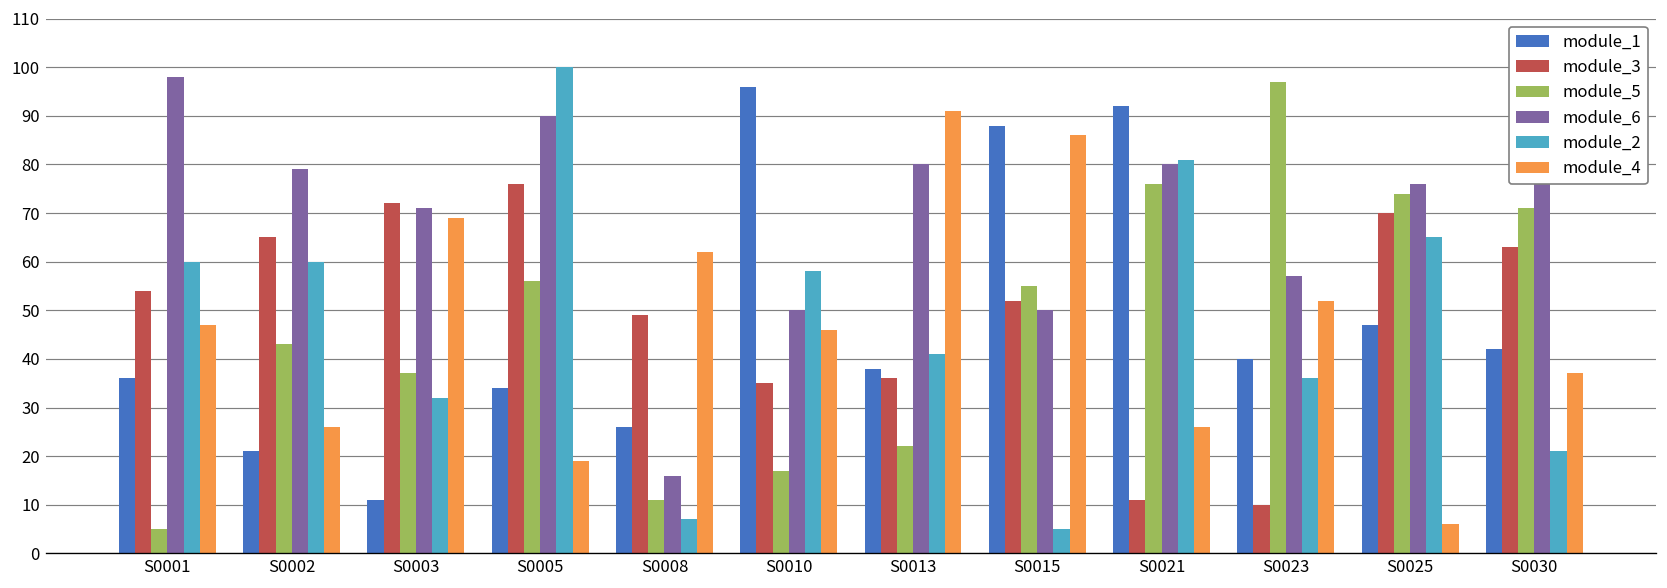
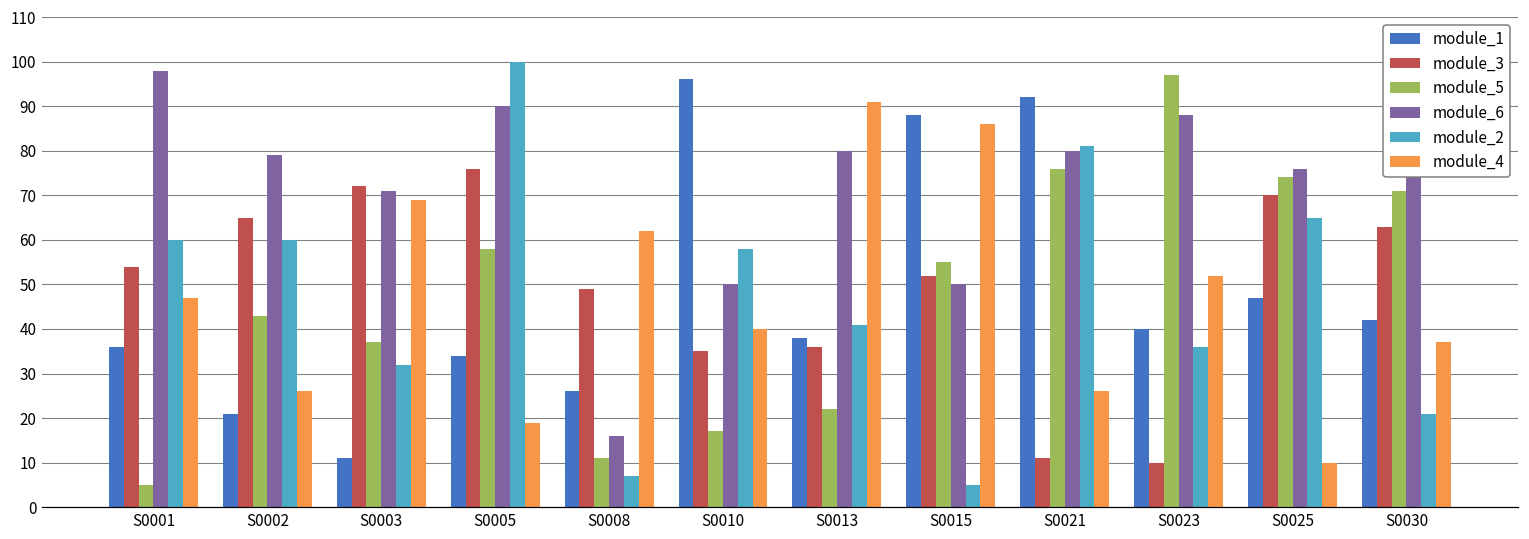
  {
    "module_3": {
      "S0001": 54,
      "S0002": 65,
      "S0003": 72,
      "S0005": 76,
      "S0008": 49,
      "S0010": 35,
      "S0013": 36,
      "S0015": 52,
      "S0021": 11,
      "S0023": 10,
      "S0025": 70,
      "S0030": 63
    },
    "module_5": {
      "S0001": 5,
      "S0002": 43,
      "S0003": 37,
-     "S0005": 56,
+     "S0005": 58,
      "S0008": 11,
      "S0010": 17,
      "S0013": 22,
      "S0015": 55,
      "S0021": 76,
      "S0023": 97,
      "S0025": 74,
      "S0030": 71
    },
    "module_6": {
      "S0001": 98,
      "S0002": 79,
      "S0003": 71,
      "S0005": 90,
      "S0008": 16,
      "S0010": 50,
      "S0013": 80,
      "S0015": 50,
      "S0021": 80,
-     "S0023": 57,
+     "S0023": 88,
      "S0025": 76
    },
    "module_4": {
      "S0001": 47,
      "S0002": 26,
      "S0003": 69,
      "S0005": 19,
      "S0008": 62,
-     "S0010": 46,
+     "S0010": 40,
      "S0013": 91,
      "S0015": 86,
      "S0021": 26,
      "S0023": 52,
-     "S0025": 6,
+     "S0025": 10,
      "S0030": 37
    }
  }
